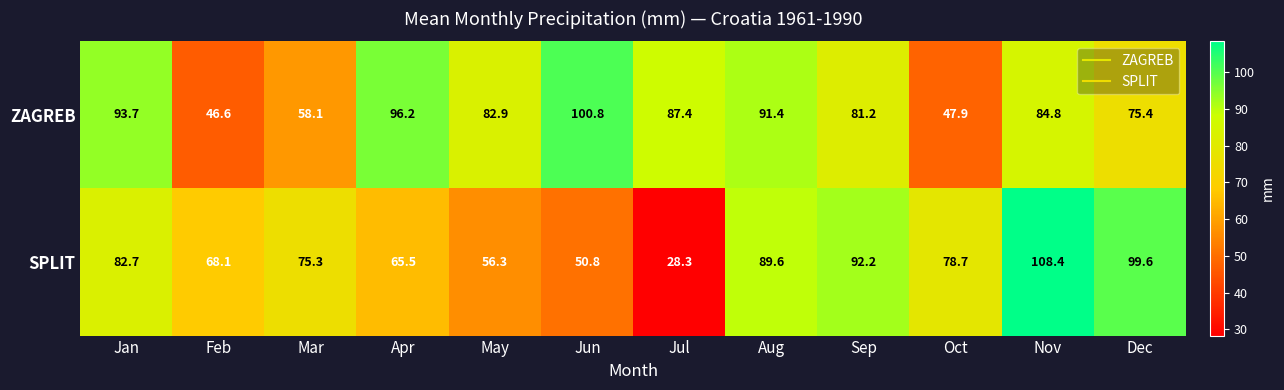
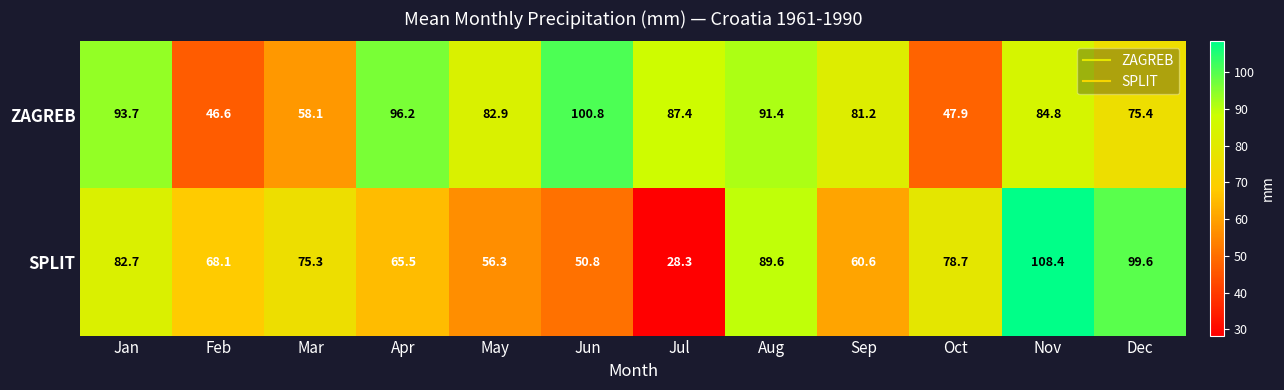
  {
    "ZAGREB": {
      "Jan": 93.7,
      "Feb": 46.6,
      "Mar": 58.1,
      "Apr": 96.2,
      "May": 82.9,
      "Jun": 100.8,
      "Jul": 87.4,
      "Aug": 91.4,
      "Sep": 81.2,
      "Oct": 47.9,
      "Nov": 84.8,
      "Dec": 75.4
    },
    "SPLIT": {
      "Jan": 82.7,
      "Feb": 68.1,
      "Mar": 75.3,
      "Apr": 65.5,
      "May": 56.3,
      "Jun": 50.8,
      "Jul": 28.3,
      "Aug": 89.6,
-     "Sep": 92.2,
+     "Sep": 60.6,
      "Oct": 78.7,
      "Nov": 108.4,
      "Dec": 99.6
    }
  }
